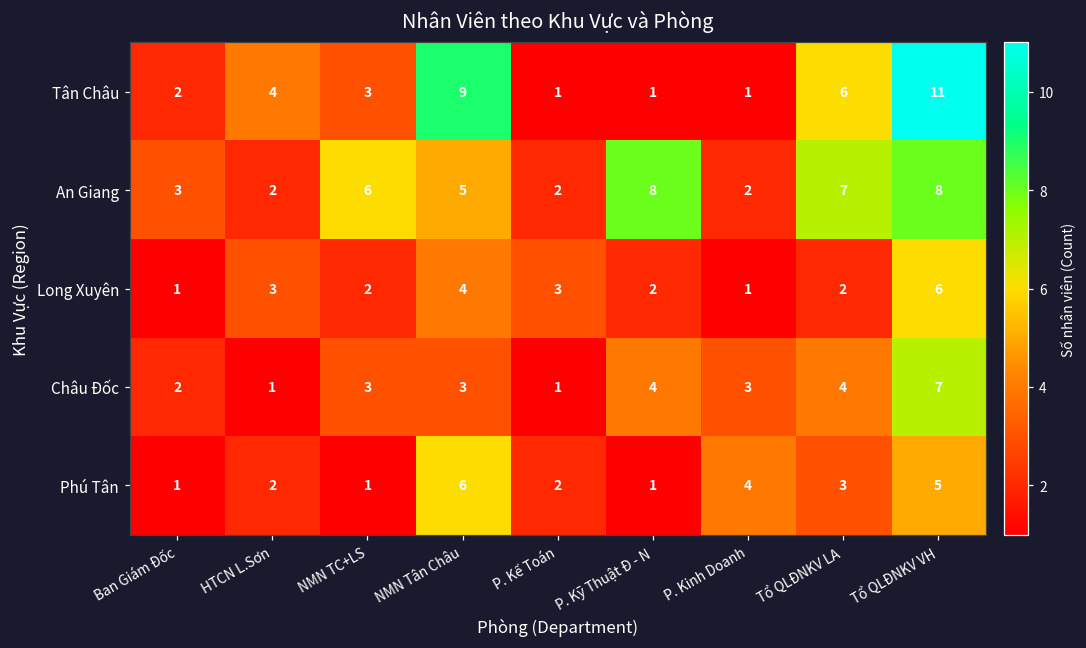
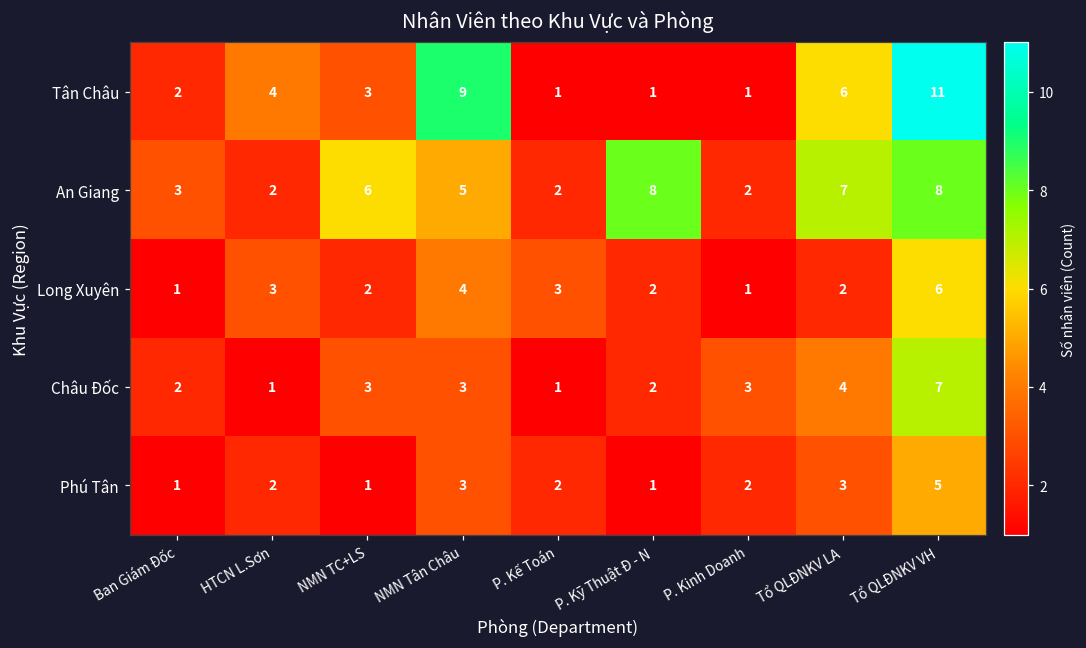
  {
    "Tân Châu": {
      "Ban Giám Đốc": 2,
      "HTCN L.Sơn": 4,
      "NMN TC+LS": 3,
      "NMN Tân Châu": 9,
      "P. Kế Toán": 1,
      "P. Kỹ Thuật Đ - N": 1,
      "P. Kinh Doanh": 1,
      "Tổ QLĐNKV LA": 6,
      "Tổ QLĐNKV VH": 11
    },
    "An Giang": {
      "Ban Giám Đốc": 3,
      "HTCN L.Sơn": 2,
      "NMN TC+LS": 6,
      "NMN Tân Châu": 5,
      "P. Kế Toán": 2,
      "P. Kỹ Thuật Đ - N": 8,
      "P. Kinh Doanh": 2,
      "Tổ QLĐNKV LA": 7,
      "Tổ QLĐNKV VH": 8
    },
    "Long Xuyên": {
      "Ban Giám Đốc": 1,
      "HTCN L.Sơn": 3,
      "NMN TC+LS": 2,
      "NMN Tân Châu": 4,
      "P. Kế Toán": 3,
      "P. Kỹ Thuật Đ - N": 2,
      "P. Kinh Doanh": 1,
      "Tổ QLĐNKV LA": 2,
      "Tổ QLĐNKV VH": 6
    },
    "Châu Đốc": {
      "Ban Giám Đốc": 2,
      "HTCN L.Sơn": 1,
      "NMN TC+LS": 3,
      "NMN Tân Châu": 3,
      "P. Kế Toán": 1,
-     "P. Kỹ Thuật Đ - N": 4,
+     "P. Kỹ Thuật Đ - N": 2,
      "P. Kinh Doanh": 3,
      "Tổ QLĐNKV LA": 4,
      "Tổ QLĐNKV VH": 7
    },
    "Phú Tân": {
      "Ban Giám Đốc": 1,
      "HTCN L.Sơn": 2,
      "NMN TC+LS": 1,
-     "NMN Tân Châu": 6,
+     "NMN Tân Châu": 3,
      "P. Kế Toán": 2,
      "P. Kỹ Thuật Đ - N": 1,
-     "P. Kinh Doanh": 4,
+     "P. Kinh Doanh": 2,
      "Tổ QLĐNKV LA": 3,
      "Tổ QLĐNKV VH": 5
    }
  }
